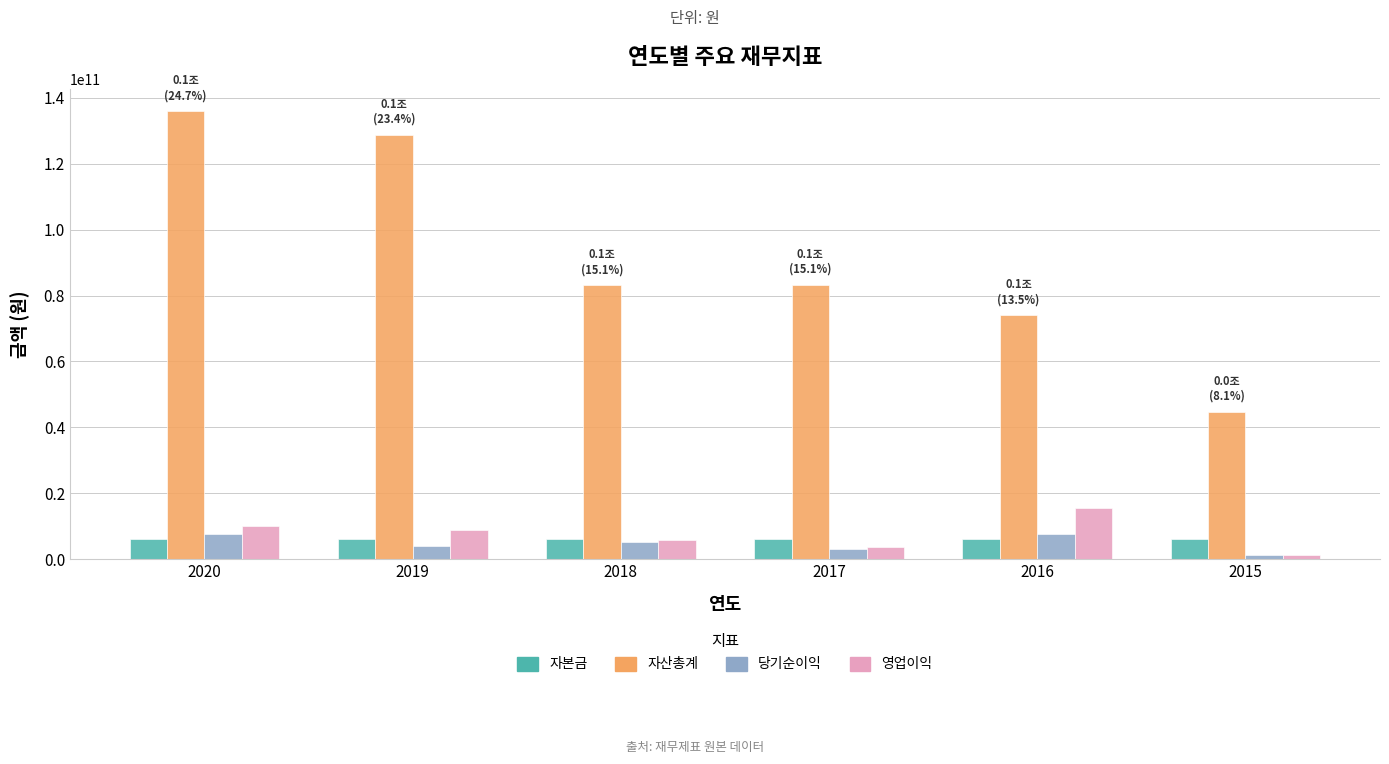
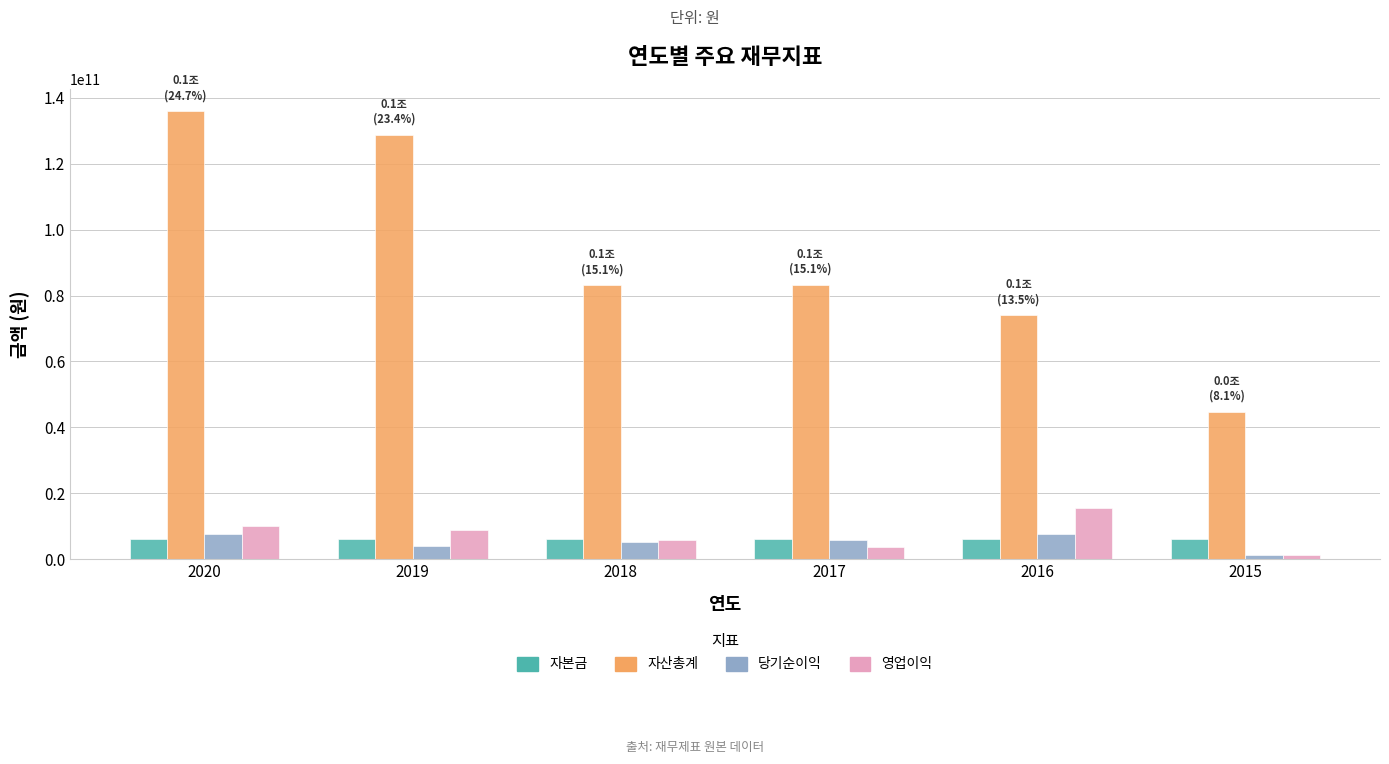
  {
    "자본금": {
      "2020": 6000000000,
      "2019": 6000000000,
      "2018": 6000000000,
      "2017": 6000000000,
      "2016": 6000000000,
      "2015": 6000000000
    },
    "당기순이익": {
      "2020": 8000000000,
      "2019": 4000000000,
      "2018": 5000000000,
-     "2017": 3000000000,
+     "2017": 6000000000,
      "2016": 8000000000,
      "2015": 1000000000
    },
    "영업이익": {
      "2020": 10000000000,
      "2019": 9000000000,
      "2018": 6000000000,
      "2017": 4000000000,
      "2016": 16000000000,
      "2015": 1000000000
    }
  }
